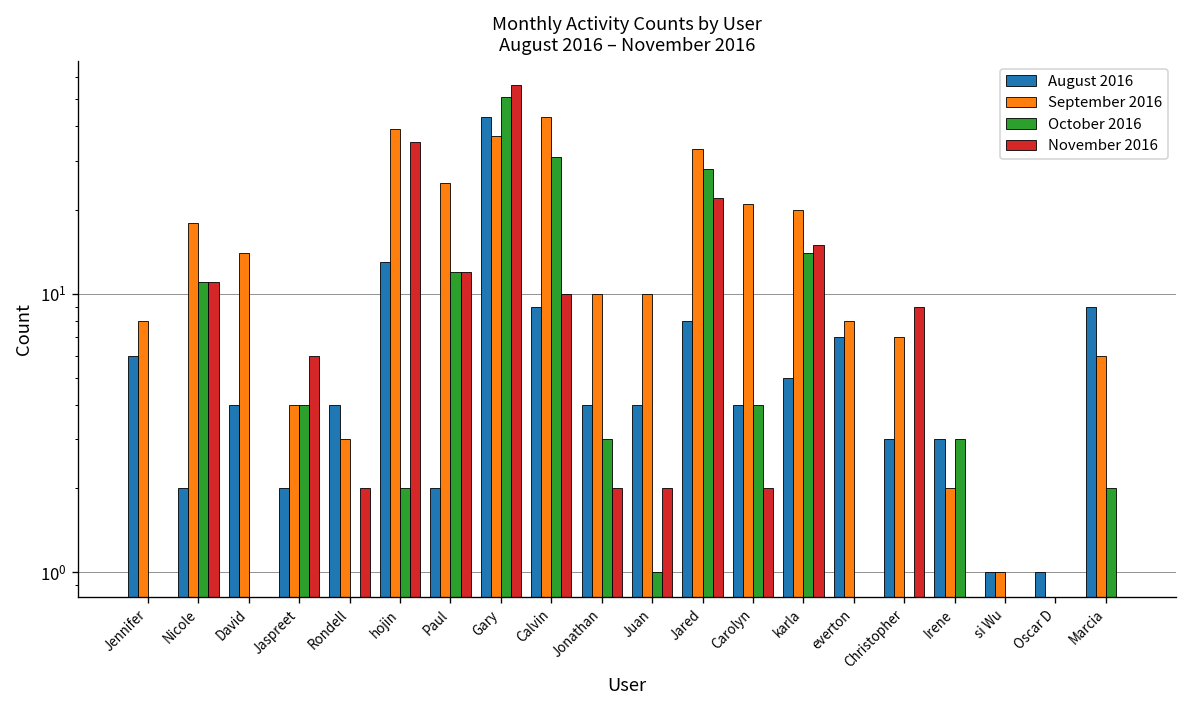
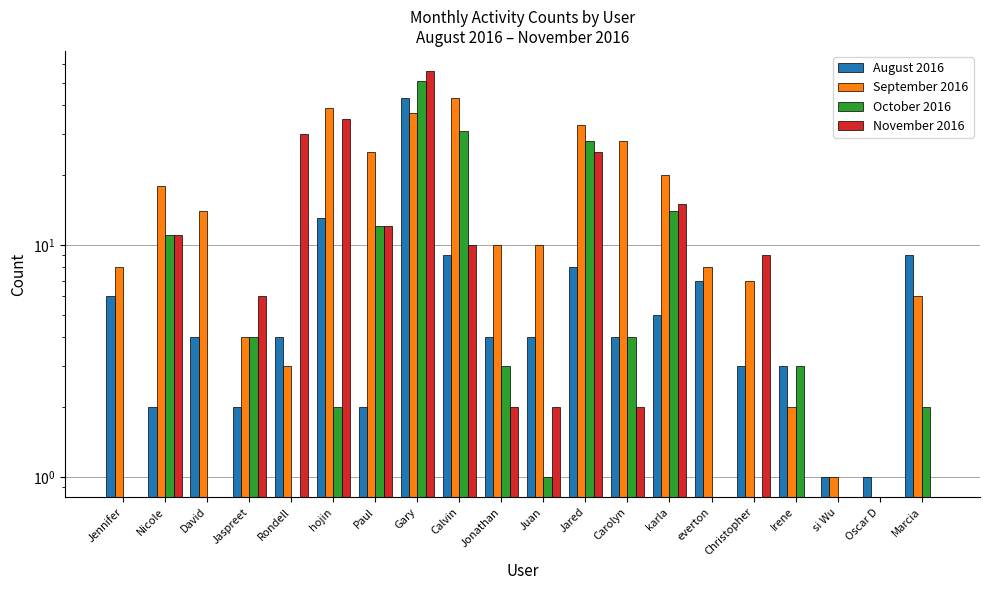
  {
    "August 2016": {
      "Jennifer": 6,
      "Nicole": 2,
      "David": 4,
      "Jaspreet": 2,
      "Rondell": 4,
      "hojin": 13,
      "Paul": 2,
      "Gary": 43,
      "Calvin": 9,
      "Jonathan": 4,
      "Juan": 4,
      "Jared": 8,
      "Carolyn": 4,
      "karla": 5,
      "everton": 7,
      "Christopher": 3,
      "Irene": 3,
      "si Wu": 1,
      "Oscar D": 1,
      "Marcia": 9
    },
    "September 2016": {
      "Jennifer": 8,
      "Nicole": 18,
      "David": 14,
      "Jaspreet": 4,
      "Rondell": 3,
      "hojin": 39,
      "Paul": 25,
      "Gary": 37,
      "Calvin": 43,
      "Jonathan": 10,
      "Juan": 10,
      "Jared": 33,
-     "Carolyn": 21,
+     "Carolyn": 28,
      "karla": 20,
      "everton": 8,
      "Christopher": 7,
      "Irene": 2,
      "si Wu": 1,
      "Marcia": 6
    },
    "October 2016": {
      "Nicole": 11,
      "Jaspreet": 4,
      "hojin": 2,
      "Paul": 12,
      "Gary": 51,
      "Calvin": 31,
      "Jonathan": 3,
      "Juan": 1,
      "Jared": 28,
      "Carolyn": 4,
      "karla": 14,
      "Irene": 3,
      "Marcia": 2
    },
    "November 2016": {
      "Nicole": 11,
      "Jaspreet": 6,
-     "Rondell": 2,
+     "Rondell": 30,
      "hojin": 35,
      "Paul": 12,
      "Gary": 56,
      "Calvin": 10,
      "Jonathan": 2,
      "Juan": 2,
-     "Jared": 22,
+     "Jared": 25,
      "Carolyn": 2,
      "karla": 15,
      "Christopher": 9
    }
  }
